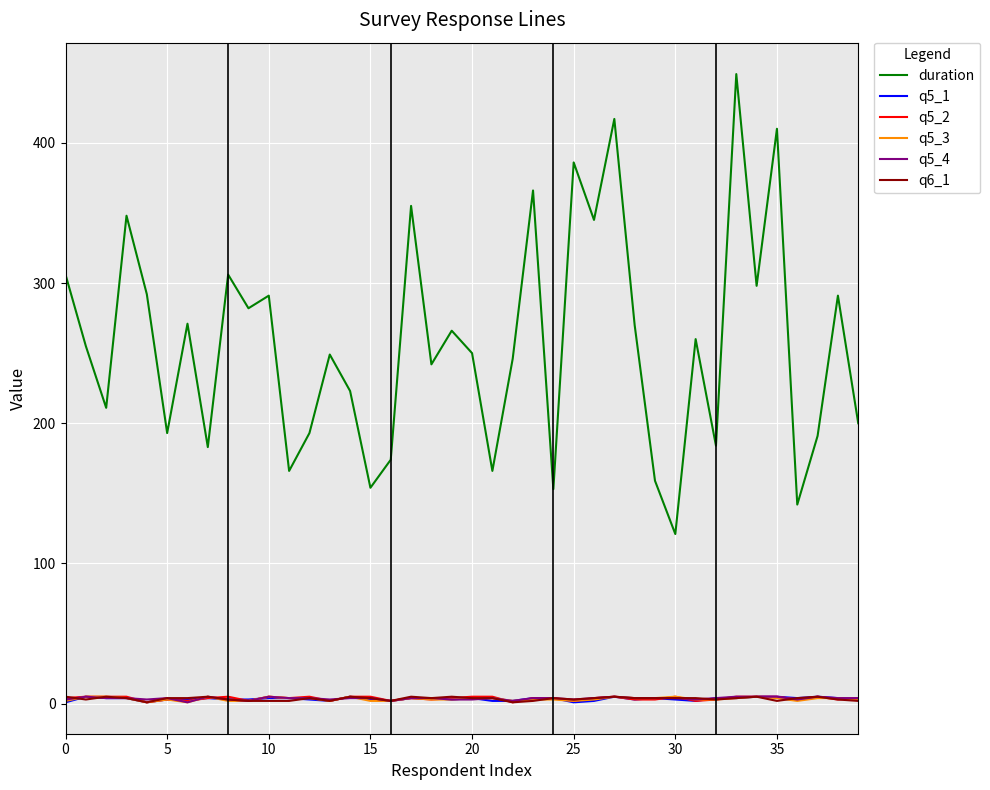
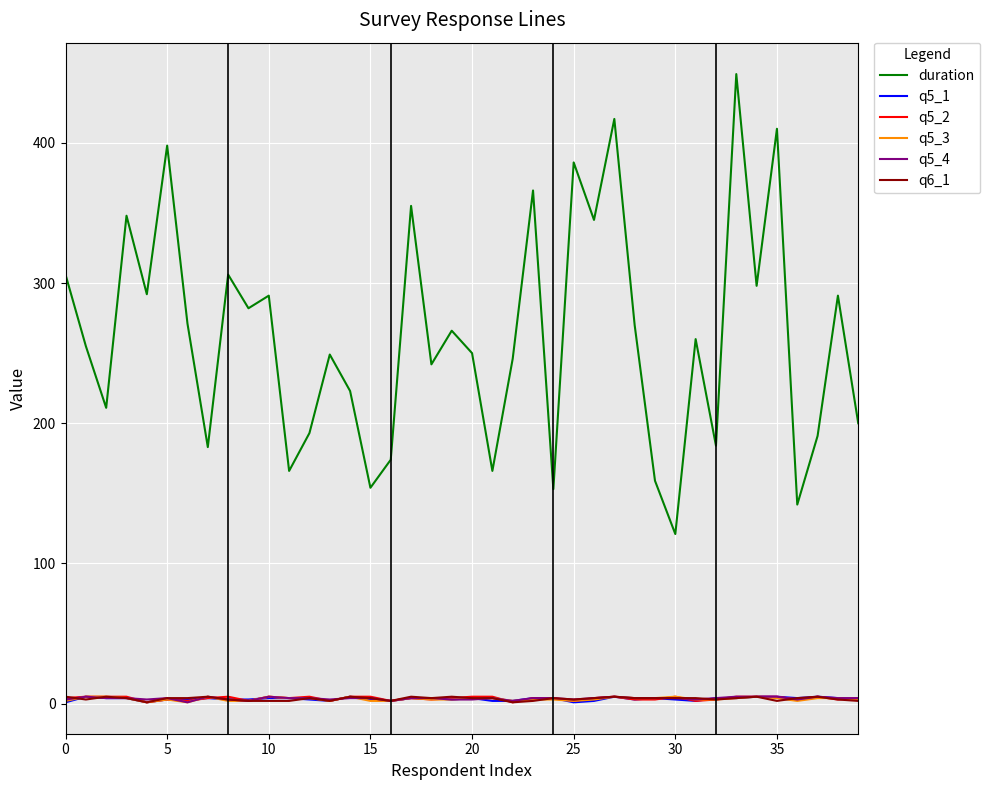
  {
    "duration": {
      "0": 306,
-     "5": 193,
+     "5": 398,
      "10": 291,
      "15": 154,
      "20": 250,
      "25": 386,
      "30": 121,
      "35": 410
    },
    "q6_1": {
      "10": 2,
      "35": 2
    }
  }
